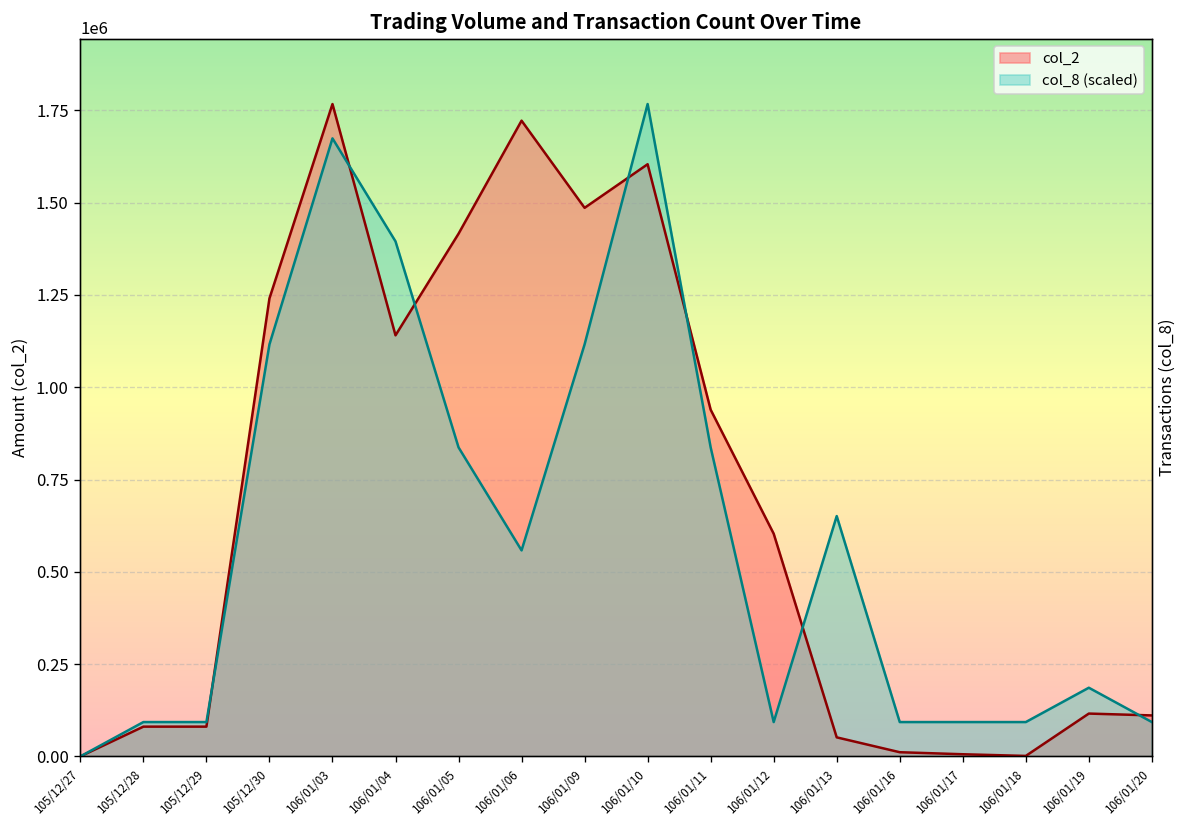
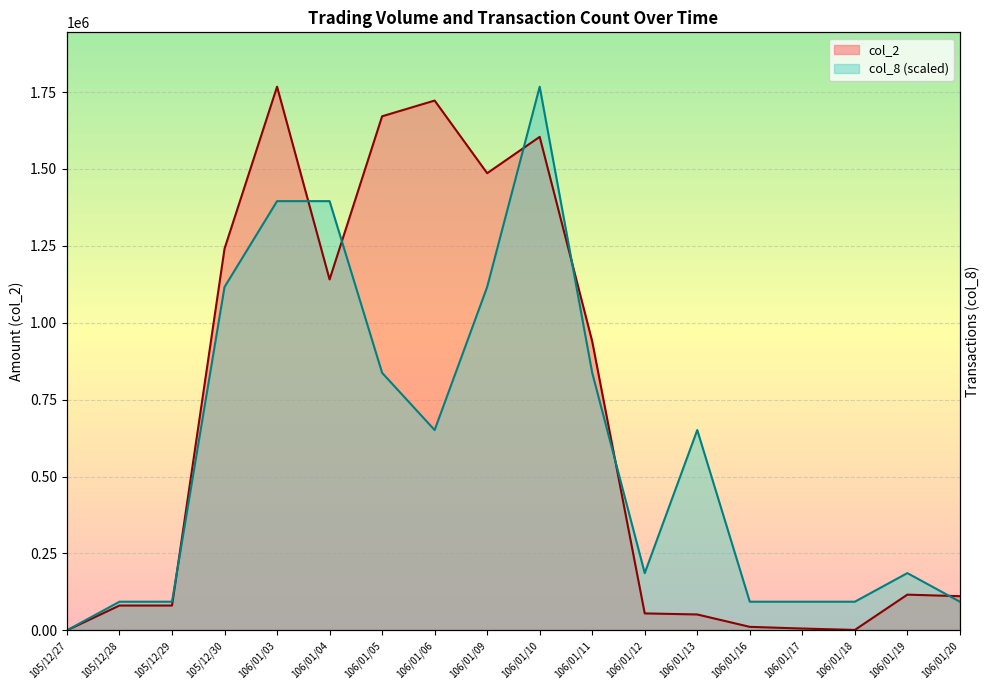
  {
    "col_2": {
      "105/12/28": 80000,
      "105/12/29": 80000,
      "105/12/30": 1240000,
      "106/01/03": 1770000,
      "106/01/04": 1140000,
-     "106/01/05": 1420000,
+     "106/01/05": 1670000,
      "106/01/06": 1720000,
      "106/01/09": 1490000,
      "106/01/10": 1600000,
      "106/01/11": 940000,
-     "106/01/12": 600000,
+     "106/01/12": 60000,
      "106/01/13": 50000,
      "106/01/16": 10000,
      "106/01/17": 10000,
      "106/01/18": 0,
      "106/01/19": 120000,
      "106/01/20": 110000
    },
    "col_8 (scaled)": {
      "105/12/28": 90000,
      "105/12/29": 90000,
      "105/12/30": 1120000,
-     "106/01/03": 1670000,
+     "106/01/03": 1400000,
      "106/01/04": 1400000,
      "106/01/05": 840000,
-     "106/01/06": 560000,
+     "106/01/06": 650000,
      "106/01/09": 1120000,
      "106/01/10": 1770000,
      "106/01/11": 840000,
-     "106/01/12": 90000,
+     "106/01/12": 190000,
      "106/01/13": 650000,
      "106/01/16": 90000,
      "106/01/17": 90000,
      "106/01/18": 90000,
      "106/01/19": 190000,
      "106/01/20": 90000
    }
  }
